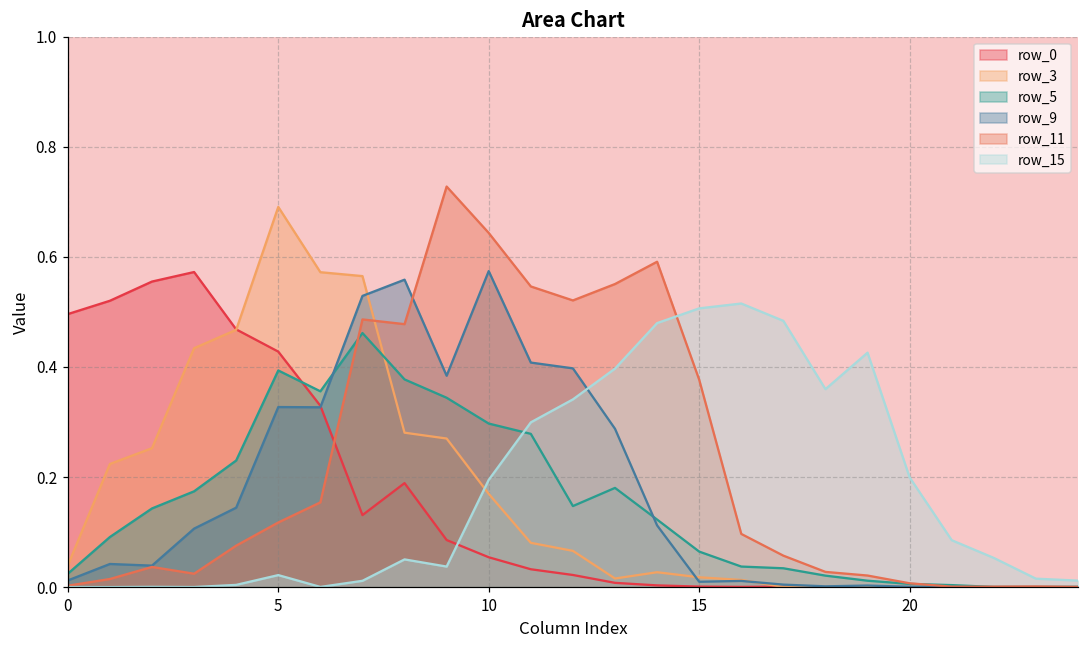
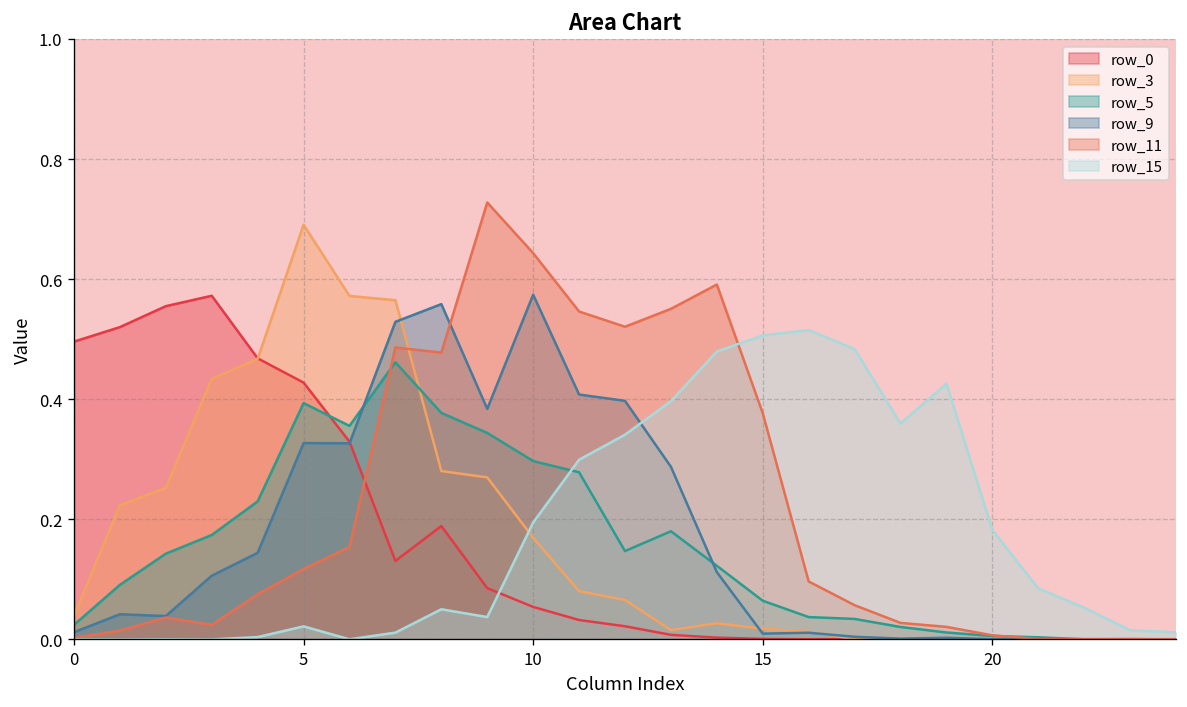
  {
    "row_15": {
      "5": 0.02,
      "10": 0.19,
      "15": 0.51,
-     "20": 0.20
+     "20": 0.18
    }
  }
